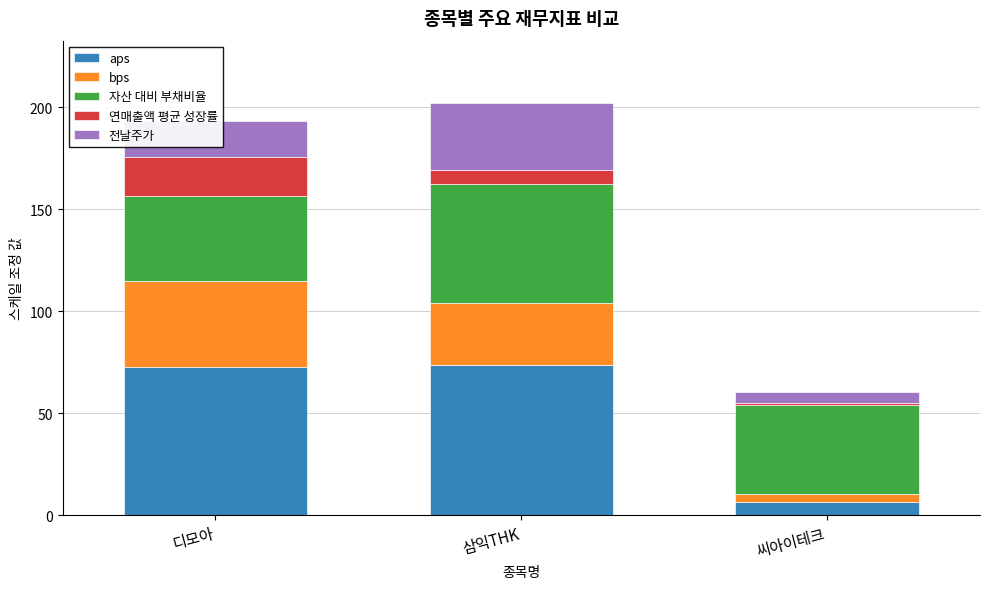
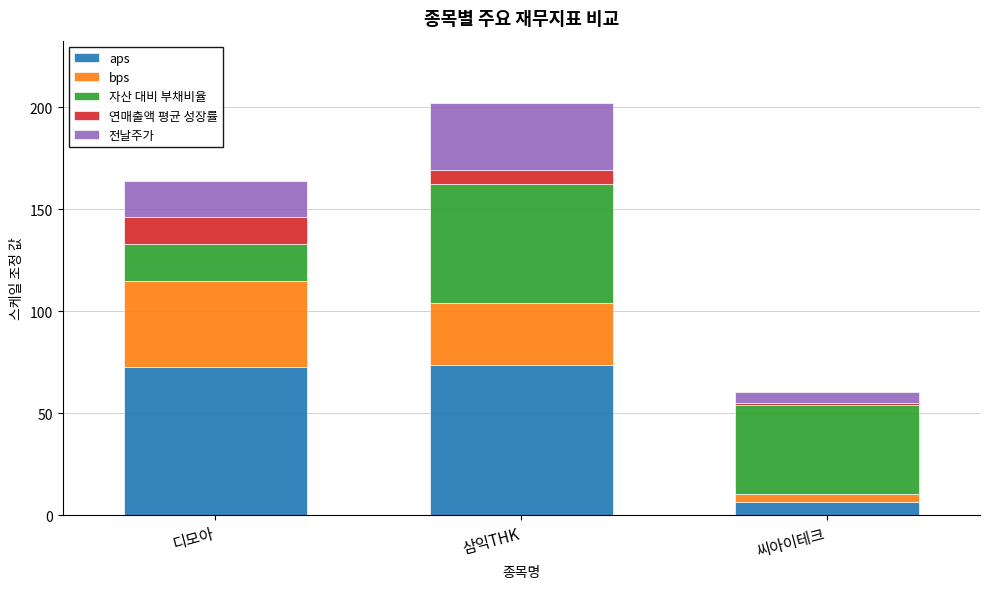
  {
    "aps": {
      "디모아": 72,
      "삼익THK": 73,
      "씨아이테크": 7
    },
    "bps": {
      "디모아": 42,
      "삼익THK": 31,
      "씨아이테크": 4
    },
    "자산 대비 부채비율": {
-     "디모아": 42,
+     "디모아": 18,
      "삼익THK": 58,
      "씨아이테크": 44
    },
    "연매출액 평균 성장률": {
-     "디모아": 19,
+     "디모아": 13,
      "삼익THK": 7,
      "씨아이테크": 1
    },
    "전날주가": {
      "삼익THK": 33,
      "씨아이테크": 5
    }
  }
